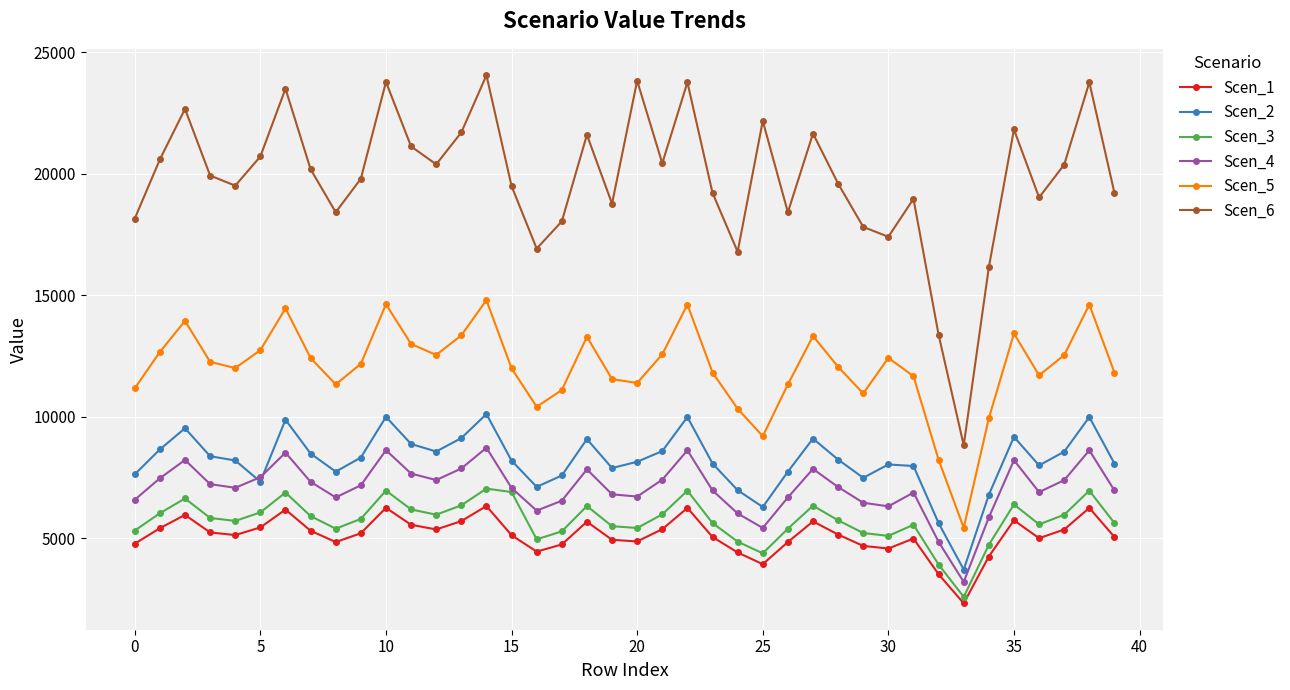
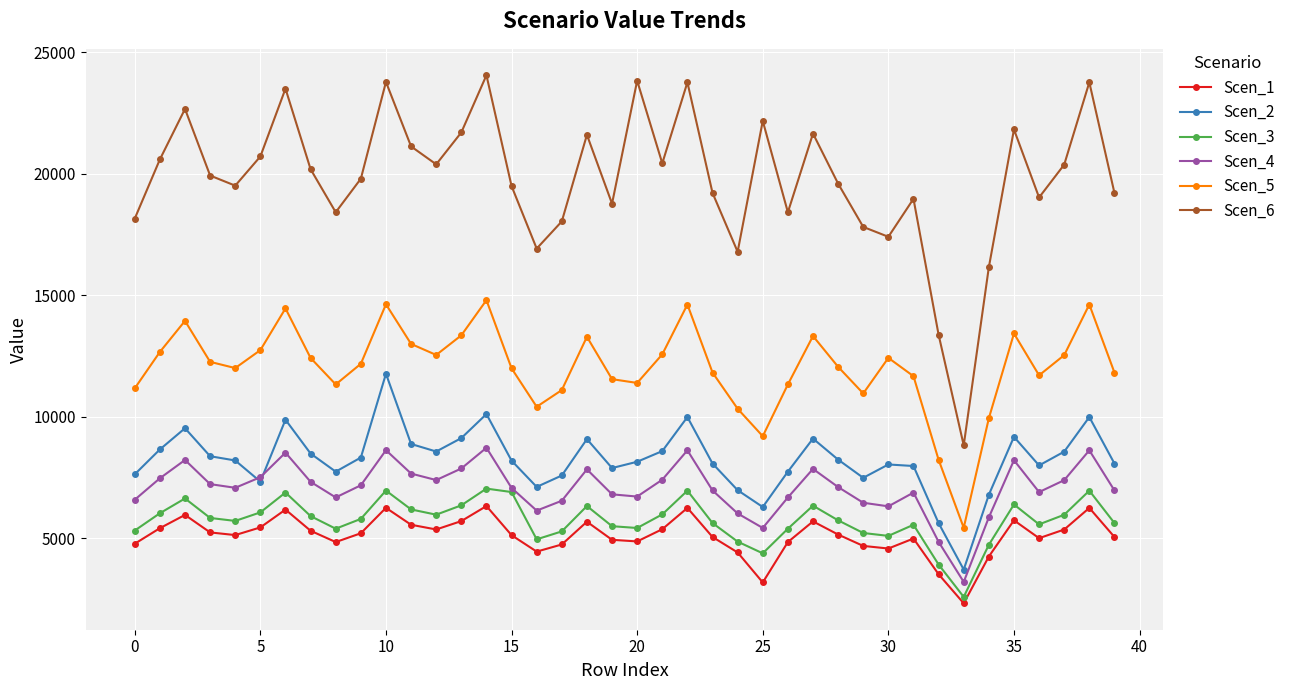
  {
    "Scen_1": {
      "0": 4800,
      "5": 5400,
      "10": 6300,
      "15": 5100,
      "20": 4900,
-     "25": 3900,
+     "25": 3200,
      "30": 4600,
      "35": 5700
    },
    "Scen_2": {
      "0": 7600,
      "5": 7300,
-     "10": 10000,
+     "10": 11800,
      "15": 8200,
      "20": 8100,
      "25": 6300,
      "30": 8000,
      "35": 9200
    },
    "Scen_3": {
      "0": 5300,
      "5": 6100,
      "10": 7000,
      "15": 6900,
      "20": 5400,
      "25": 4400,
      "30": 5100,
      "35": 6400
    },
    "Scen_4": {
      "0": 6600,
      "5": 7500,
      "10": 8600,
      "15": 7100,
      "20": 6700,
      "25": 5400,
      "30": 6300,
      "35": 8200
    },
    "Scen_5": {
      "0": 11200,
      "5": 12700,
      "10": 14600,
      "15": 12000,
      "20": 11400,
      "25": 9200,
      "30": 12400,
      "35": 13400
    },
    "Scen_6": {
      "0": 18200,
      "5": 20700,
      "10": 23800,
      "15": 19500,
      "20": 23800,
      "25": 22200,
      "30": 17400,
      "35": 21800
    }
  }
